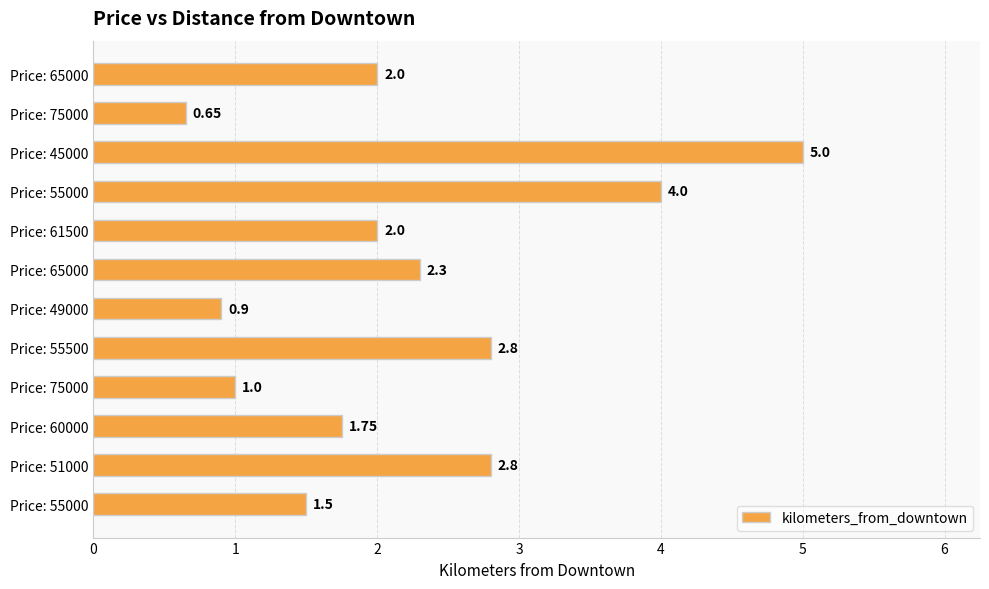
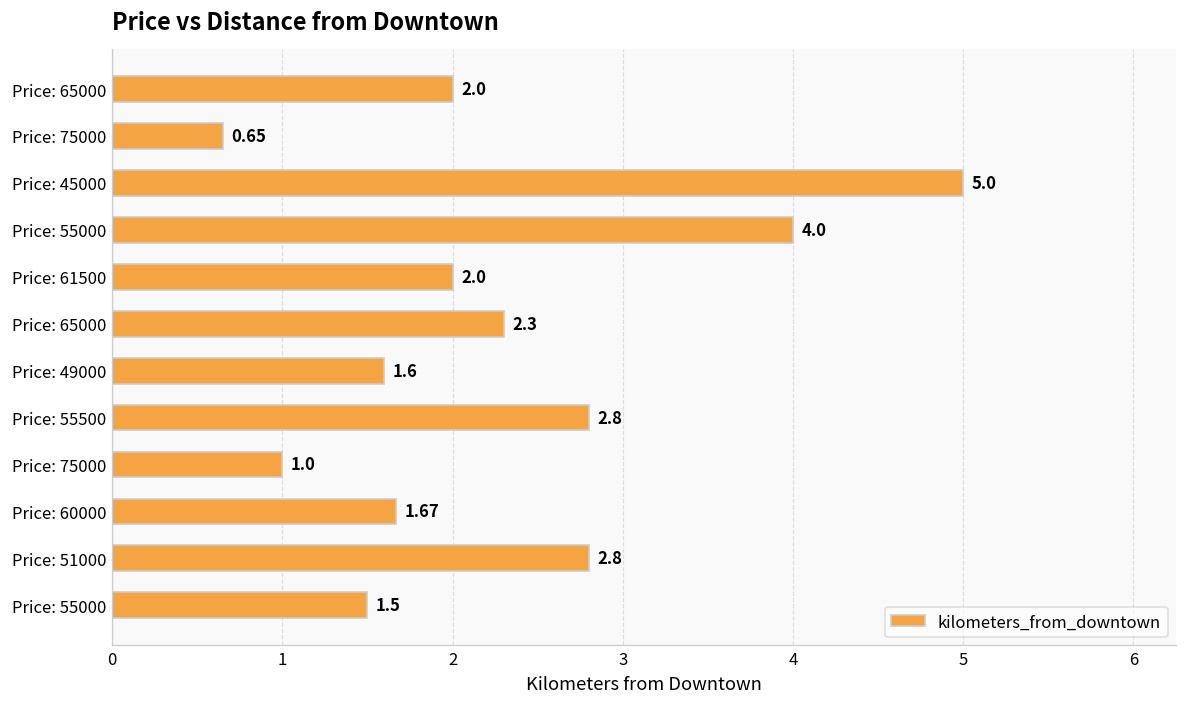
  {
    "Price: 45000": 5.0,
    "Price: 61500": 2.0,
-   "Price: 49000": 0.9,
+   "Price: 49000": 1.6,
    "Price: 55500": 2.8,
-   "Price: 60000": 1.75,
+   "Price: 60000": 1.67,
    "Price: 51000": 2.8
  }
